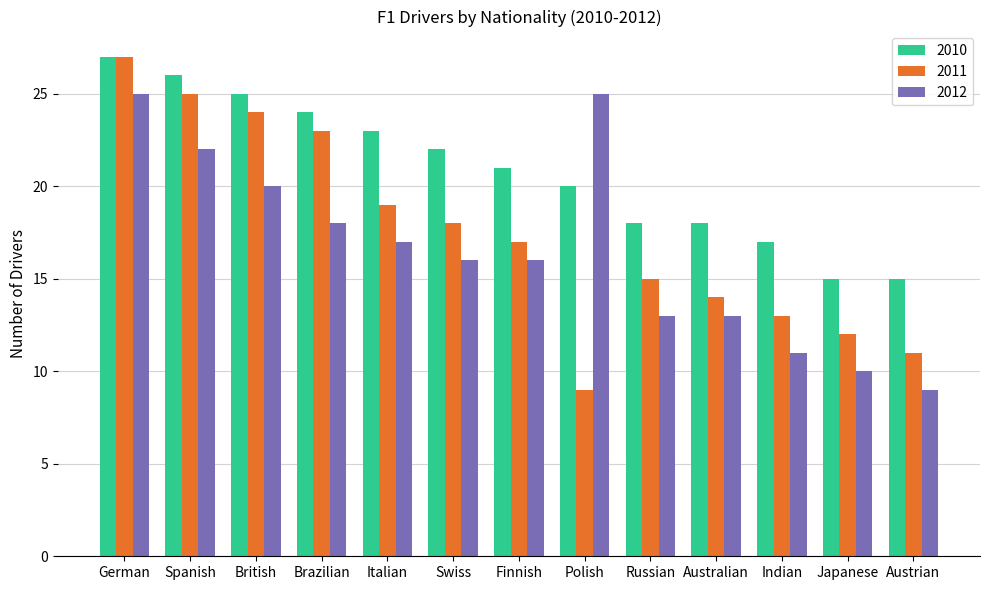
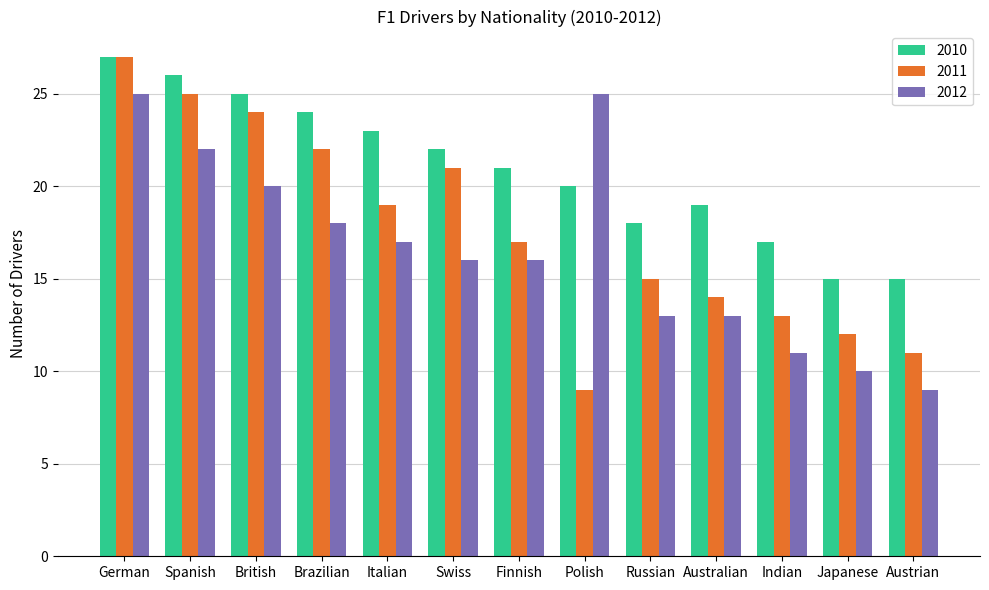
  {
    "2010": {
      "German": 27,
      "Spanish": 26,
      "British": 25,
      "Brazilian": 24,
      "Italian": 23,
      "Swiss": 22,
      "Finnish": 21,
      "Polish": 20,
      "Russian": 18,
-     "Australian": 18,
+     "Australian": 19,
      "Indian": 17,
      "Japanese": 15,
      "Austrian": 15
    },
    "2011": {
      "German": 27,
      "Spanish": 25,
      "British": 24,
-     "Brazilian": 23,
+     "Brazilian": 22,
      "Italian": 19,
-     "Swiss": 18,
+     "Swiss": 21,
      "Finnish": 17,
      "Polish": 9,
      "Russian": 15,
      "Australian": 14,
      "Indian": 13,
      "Japanese": 12,
      "Austrian": 11
    },
    "2012": {
      "German": 25,
      "Spanish": 22,
      "British": 20,
      "Brazilian": 18,
      "Italian": 17,
      "Swiss": 16,
      "Finnish": 16,
      "Polish": 25,
      "Russian": 13,
      "Australian": 13,
      "Indian": 11,
      "Japanese": 10,
      "Austrian": 9
    }
  }
